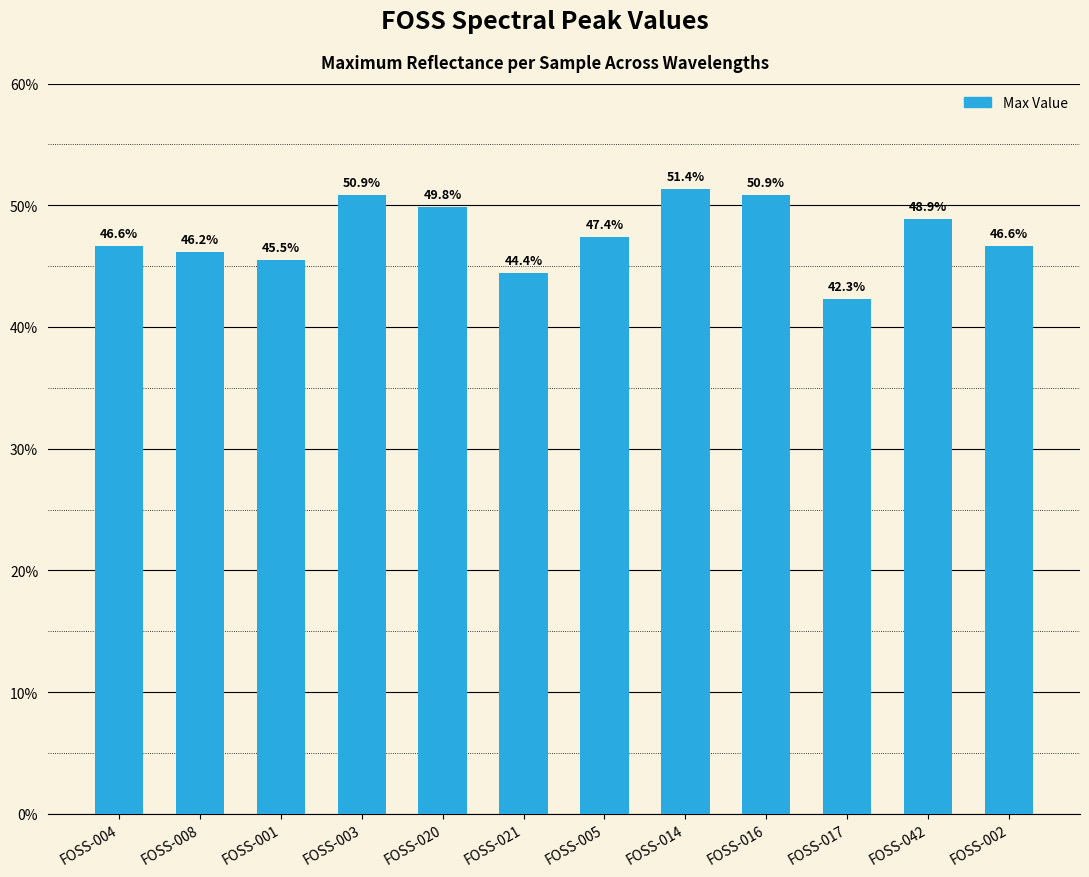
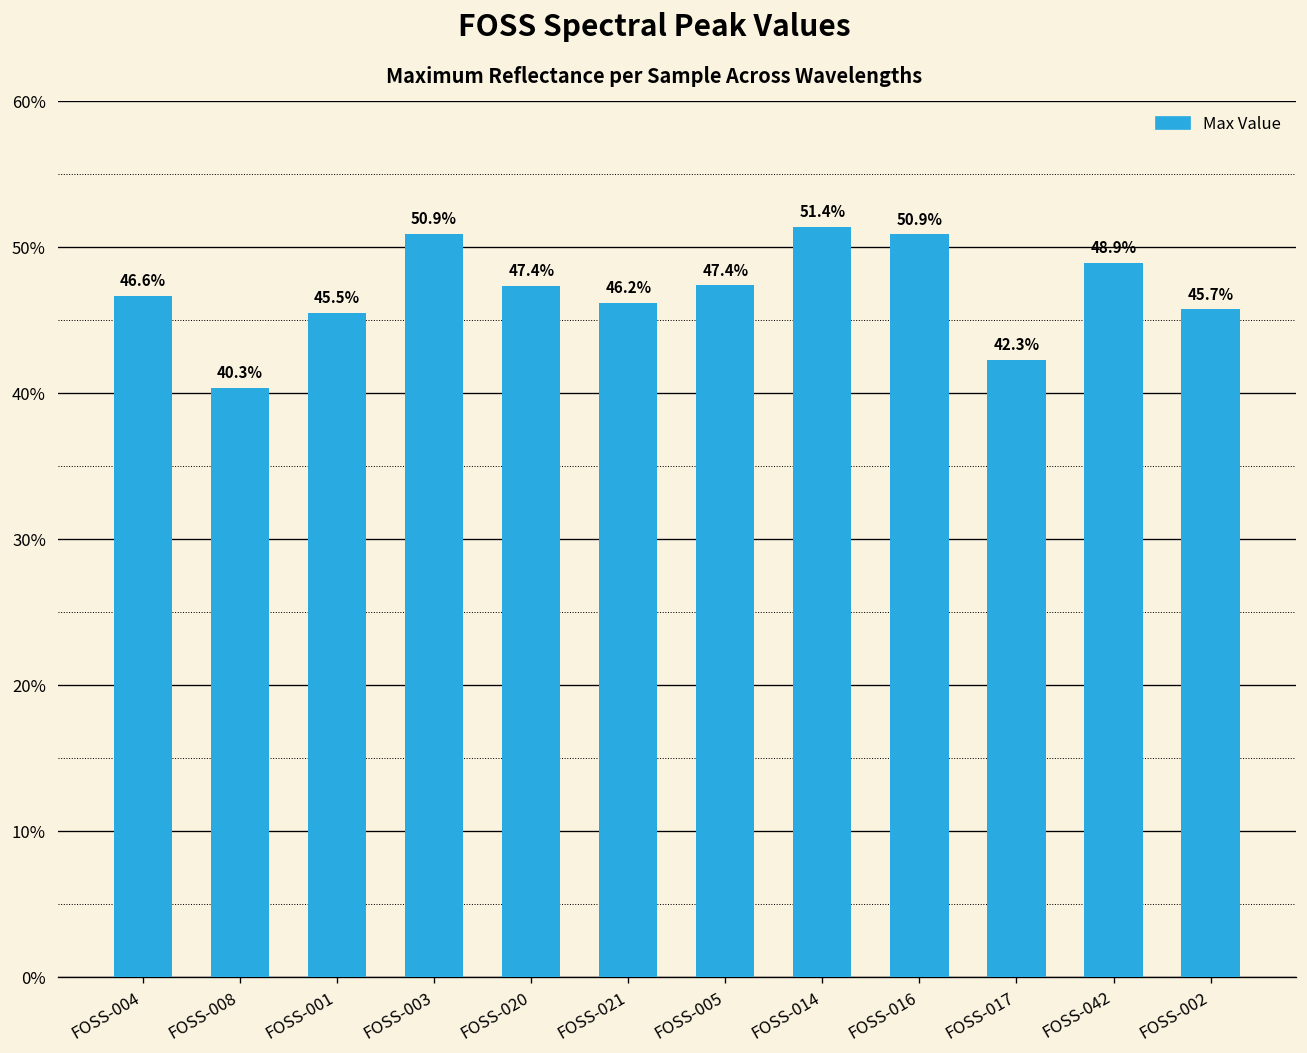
  {
    "FOSS-004": "46.6%",
-   "FOSS-008": "46.2%",
+   "FOSS-008": "40.3%",
    "FOSS-001": "45.5%",
    "FOSS-003": "50.9%",
-   "FOSS-020": "49.8%",
-   "FOSS-021": "44.4%",
+   "FOSS-020": "47.4%",
+   "FOSS-021": "46.2%",
    "FOSS-005": "47.4%",
    "FOSS-014": "51.4%",
    "FOSS-016": "50.9%",
    "FOSS-017": "42.3%",
    "FOSS-042": "48.9%",
-   "FOSS-002": "46.6%"
+   "FOSS-002": "45.7%"
  }
